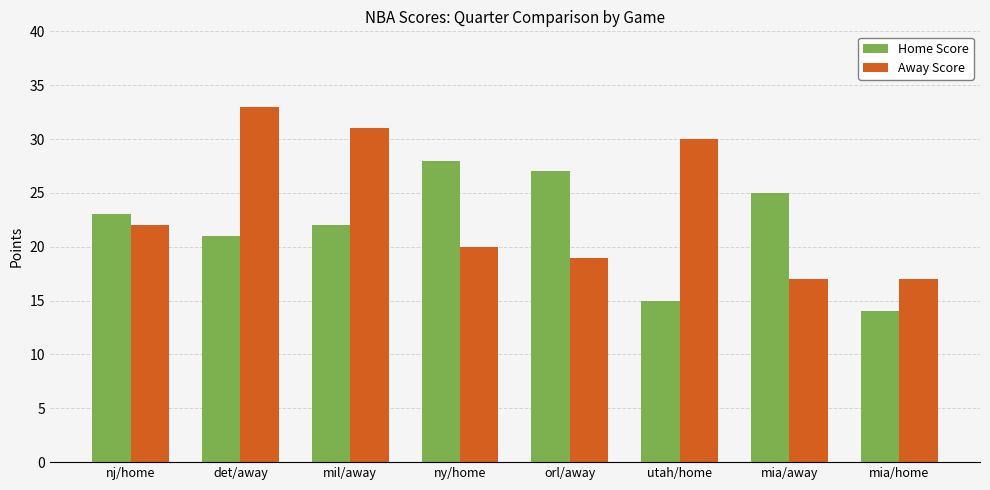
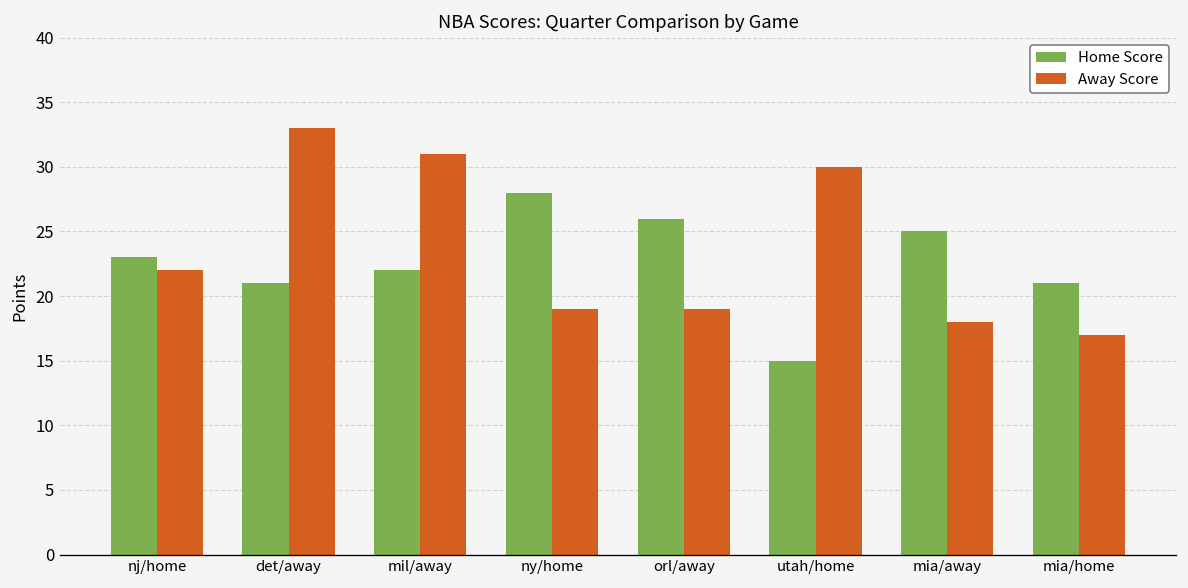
  {
    "Home Score": {
      "nj/home": 23,
      "det/away": 21,
      "mil/away": 22,
      "ny/home": 28,
-     "orl/away": 27,
+     "orl/away": 26,
      "utah/home": 15,
      "mia/away": 25,
-     "mia/home": 14
+     "mia/home": 21
    },
    "Away Score": {
      "nj/home": 22,
      "det/away": 33,
      "mil/away": 31,
-     "ny/home": 20,
+     "ny/home": 19,
      "orl/away": 19,
      "utah/home": 30,
-     "mia/away": 17,
+     "mia/away": 18,
      "mia/home": 17
    }
  }
